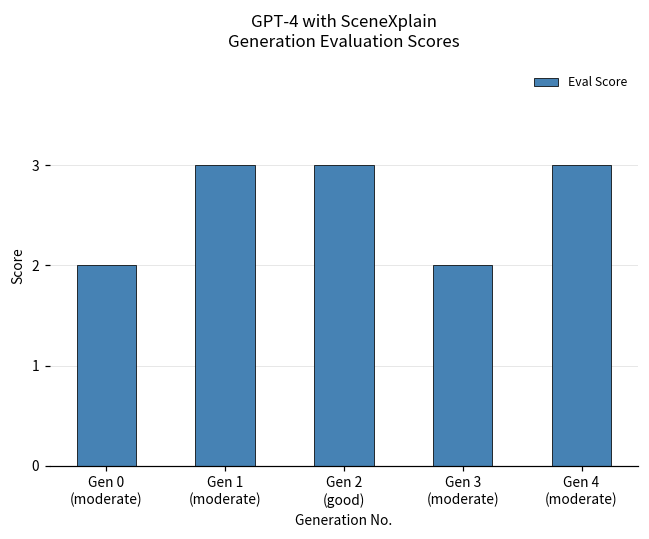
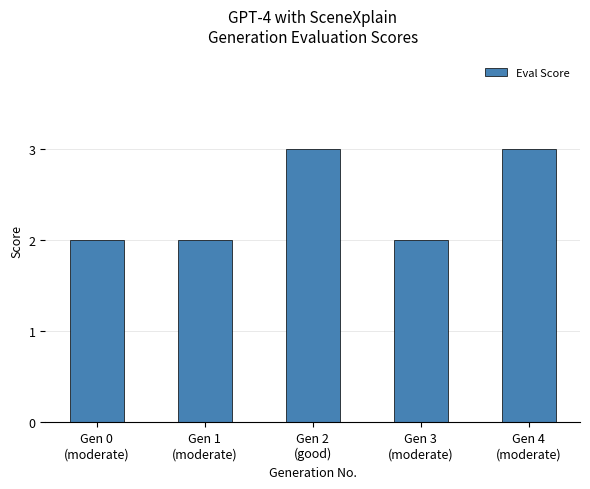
  {
    "Gen 0 (moderate)": 2,
-   "Gen 1 (moderate)": 3,
+   "Gen 1 (moderate)": 2,
    "Gen 2 (good)": 3,
    "Gen 3 (moderate)": 2,
    "Gen 4 (moderate)": 3
  }
